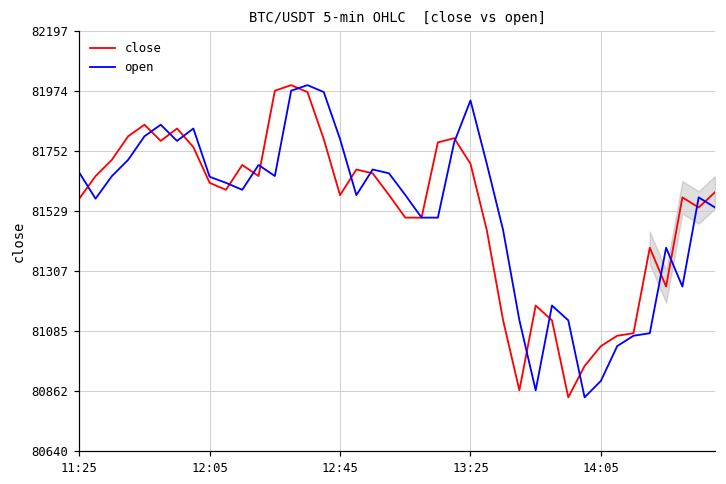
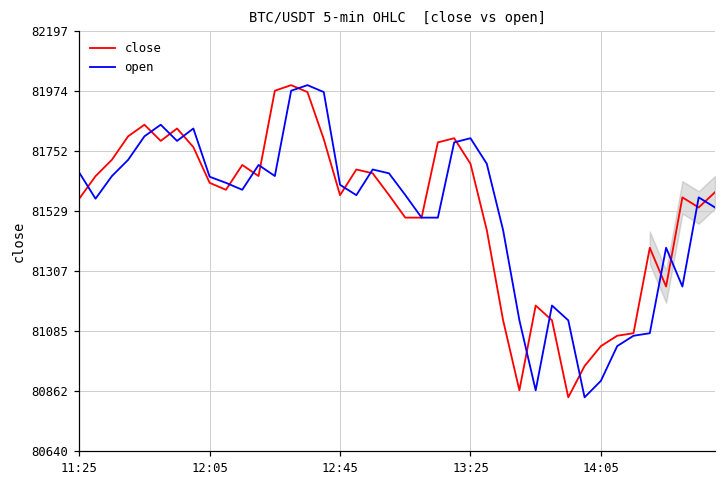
  {
    "close": {
      "11:25": 81580,
      "12:05": 81630,
      "12:45": 81590,
      "13:25": 81710,
      "14:05": 81030
    },
    "open": {
      "11:25": 81670,
      "12:05": 81660,
-     "12:45": 81800,
-     "13:25": 81940,
+     "12:45": 81630,
+     "13:25": 81800,
      "14:05": 80900
    }
  }
